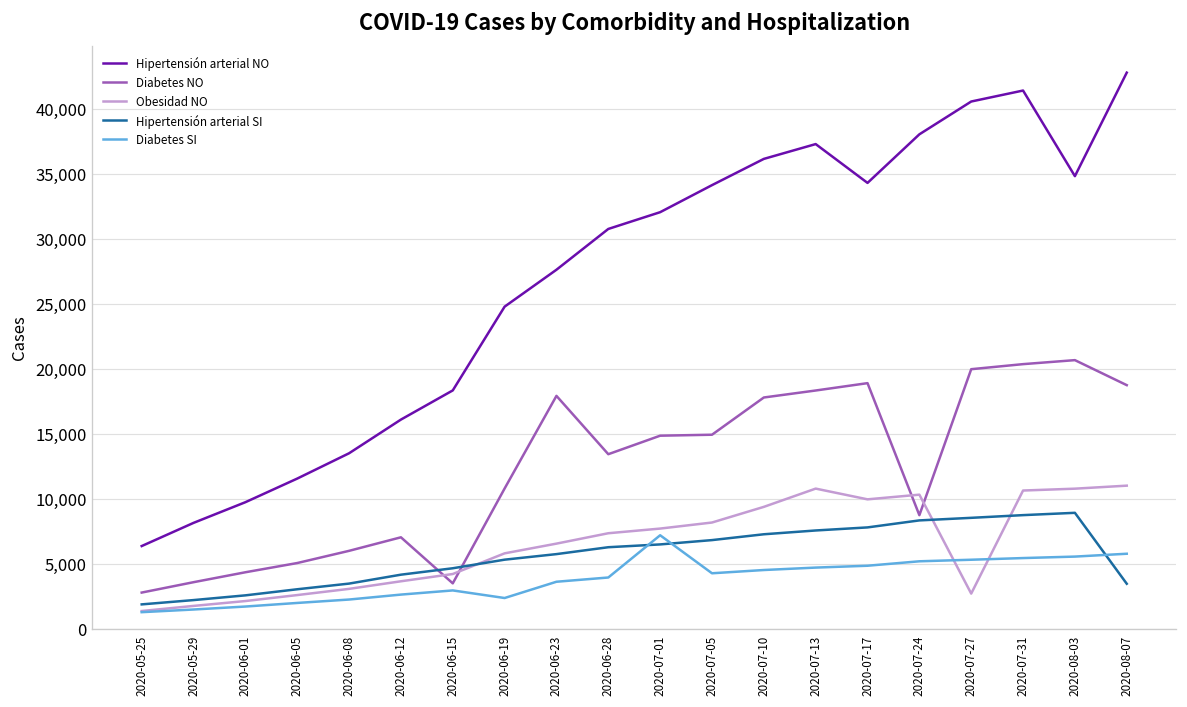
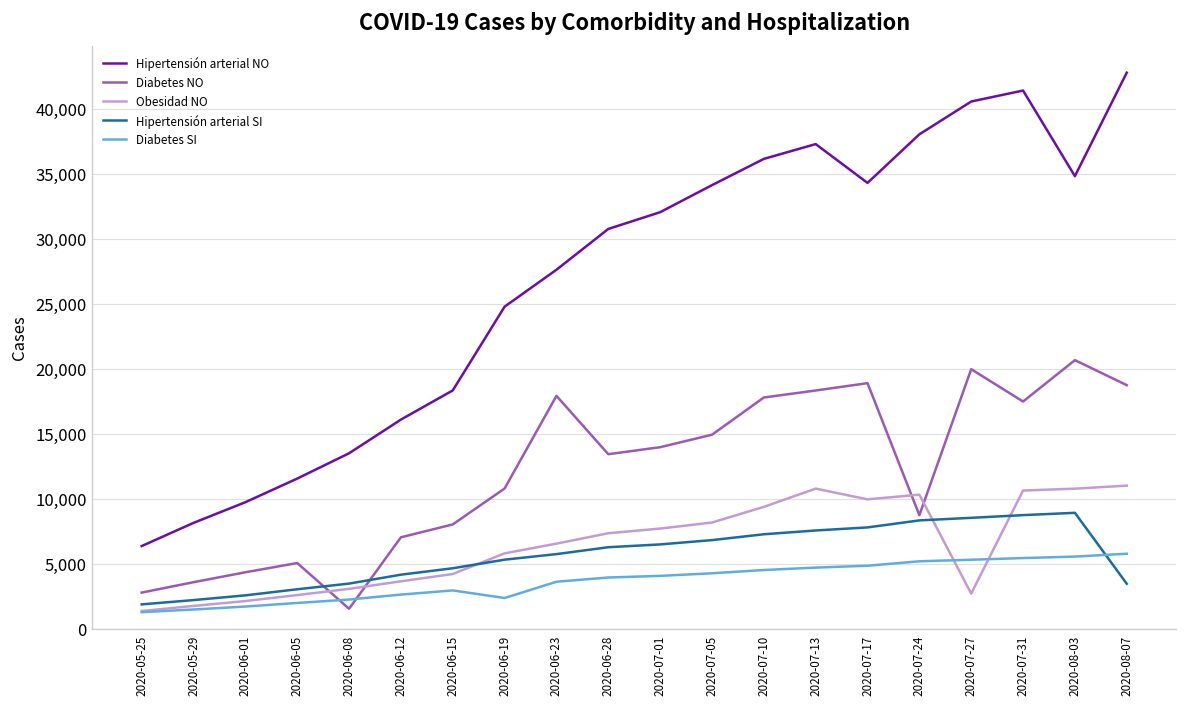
  {
    "Hipertensión arterial NO": {
      "2020-05-25": "6,400",
      "2020-05-29": "8,100",
      "2020-06-01": "9,700",
      "2020-06-05": "11,500",
      "2020-06-08": "13,500",
      "2020-06-12": "16,100",
      "2020-06-15": "18,300",
      "2020-06-19": "24,800",
      "2020-06-23": "27,600",
      "2020-06-28": "30,800",
      "2020-07-01": "32,000",
      "2020-07-05": "34,100",
      "2020-07-10": "36,100",
      "2020-07-13": "37,300",
      "2020-07-17": "34,300",
      "2020-07-24": "38,000",
      "2020-07-27": "40,600",
      "2020-07-31": "41,400",
      "2020-08-03": "34,800",
      "2020-08-07": "42,800"
    },
    "Diabetes NO": {
      "2020-05-25": "2,800",
      "2020-05-29": "3,600",
      "2020-06-01": "4,300",
      "2020-06-05": "5,000",
-     "2020-06-08": "6,000",
+     "2020-06-08": "1,500",
      "2020-06-12": "7,000",
-     "2020-06-15": "3,500",
+     "2020-06-15": "8,000",
      "2020-06-19": "10,800",
      "2020-06-23": "17,900",
      "2020-06-28": "13,400",
-     "2020-07-01": "14,800",
+     "2020-07-01": "14,000",
      "2020-07-05": "14,900",
      "2020-07-10": "17,800",
      "2020-07-13": "18,300",
      "2020-07-17": "18,900",
      "2020-07-24": "8,700",
      "2020-07-27": "20,000",
-     "2020-07-31": "20,400",
+     "2020-07-31": "17,500",
      "2020-08-03": "20,700",
      "2020-08-07": "18,700"
    },
    "Obesidad NO": {
      "2020-05-29": "1,700",
      "2020-06-01": "2,100",
      "2020-06-05": "2,600",
      "2020-06-08": "3,100",
      "2020-06-12": "3,600",
      "2020-06-15": "4,200",
      "2020-06-19": "5,800",
      "2020-06-23": "6,500",
      "2020-06-28": "7,300",
      "2020-07-01": "7,700",
      "2020-07-05": "8,200",
      "2020-07-10": "9,400",
      "2020-07-13": "10,800",
      "2020-07-17": "9,900",
      "2020-07-24": "10,300",
      "2020-07-27": "2,700",
      "2020-07-31": "10,600",
      "2020-08-03": "10,800",
      "2020-08-07": "11,000"
    },
    "Hipertensión arterial SI": {
      "2020-05-25": "1,900",
      "2020-05-29": "2,200",
      "2020-06-01": "2,600",
      "2020-06-05": "3,000",
      "2020-06-08": "3,500",
      "2020-06-12": "4,100",
      "2020-06-15": "4,600",
      "2020-06-19": "5,300",
      "2020-06-23": "5,700",
      "2020-06-28": "6,300",
      "2020-07-01": "6,500",
      "2020-07-05": "6,800",
      "2020-07-10": "7,300",
      "2020-07-13": "7,500",
      "2020-07-17": "7,800",
      "2020-07-24": "8,300",
      "2020-07-27": "8,500",
      "2020-07-31": "8,700",
      "2020-08-03": "8,900",
      "2020-08-07": "3,400"
    },
    "Diabetes SI": {
      "2020-05-29": "1,500",
      "2020-06-01": "1,700",
      "2020-06-05": "2,000",
      "2020-06-08": "2,200",
      "2020-06-12": "2,600",
      "2020-06-15": "2,900",
      "2020-06-19": "2,400",
      "2020-06-23": "3,600",
      "2020-06-28": "3,900",
-     "2020-07-01": "7,200",
+     "2020-07-01": "4,100",
      "2020-07-05": "4,300",
      "2020-07-10": "4,500",
      "2020-07-13": "4,700",
      "2020-07-17": "4,800",
      "2020-07-24": "5,200",
      "2020-07-27": "5,300",
      "2020-07-31": "5,400",
      "2020-08-03": "5,500",
      "2020-08-07": "5,800"
    }
  }
